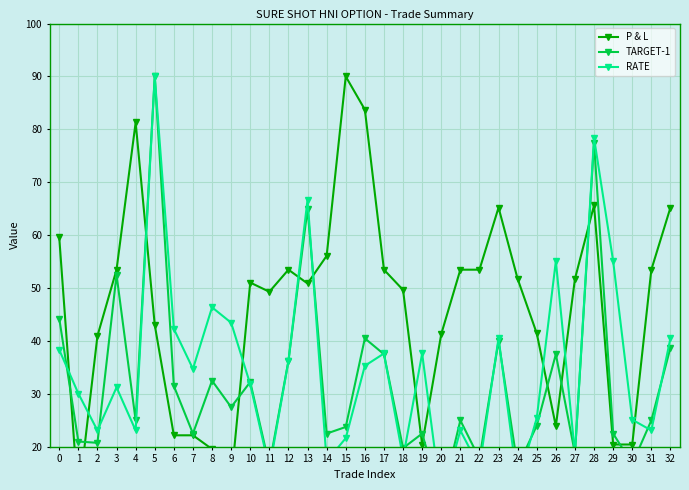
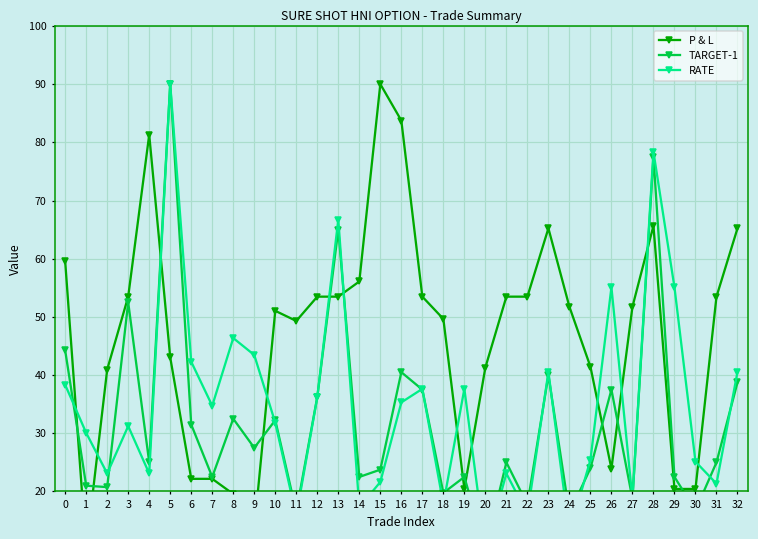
  {
    "P & L": {
      "0": 60,
      "2": 41,
      "3": 53,
      "4": 81,
      "5": 43,
      "6": 22,
      "10": 51,
      "11": 49,
      "12": 53,
-     "13": 51,
+     "13": 53,
      "14": 56,
      "15": 90,
      "16": 84,
      "17": 53,
      "18": 50,
      "19": 20,
      "20": 41,
      "21": 53,
      "22": 53,
      "23": 65,
      "24": 52,
      "25": 41,
      "26": 24,
      "27": 52,
      "28": 66,
      "29": 20,
      "30": 20,
      "31": 53,
      "32": 65
    },
    "TARGET-1": {
      "0": 44,
      "1": 21,
      "2": 21,
      "3": 53,
      "4": 25,
      "6": 32,
      "8": 33,
      "9": 28,
      "13": 65,
      "14": 23,
      "15": 24,
      "16": 41,
      "18": 20,
      "19": 23,
      "21": 25,
      "23": 40,
      "25": 24,
      "26": 38,
      "28": 78,
      "29": 23,
      "31": 25,
      "32": 39
    },
    "RATE": {
      "0": 38,
      "1": 30,
      "2": 23,
      "3": 31,
      "4": 23,
      "6": 42,
      "7": 35,
      "8": 46,
      "9": 43,
      "13": 67,
      "15": 22,
      "16": 35,
      "19": 38,
      "21": 23,
      "23": 41,
      "25": 25,
      "26": 55,
      "28": 78,
      "29": 55,
      "30": 25,
-     "31": 23,
+     "31": 21,
      "32": 41
    }
  }
